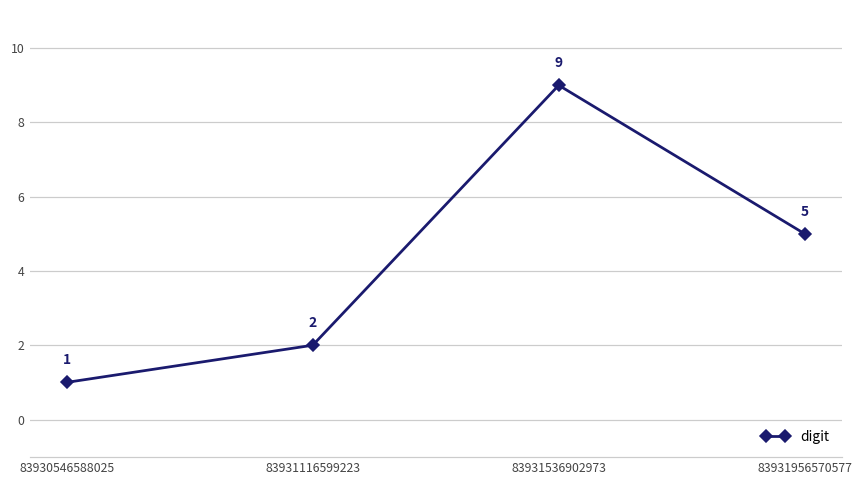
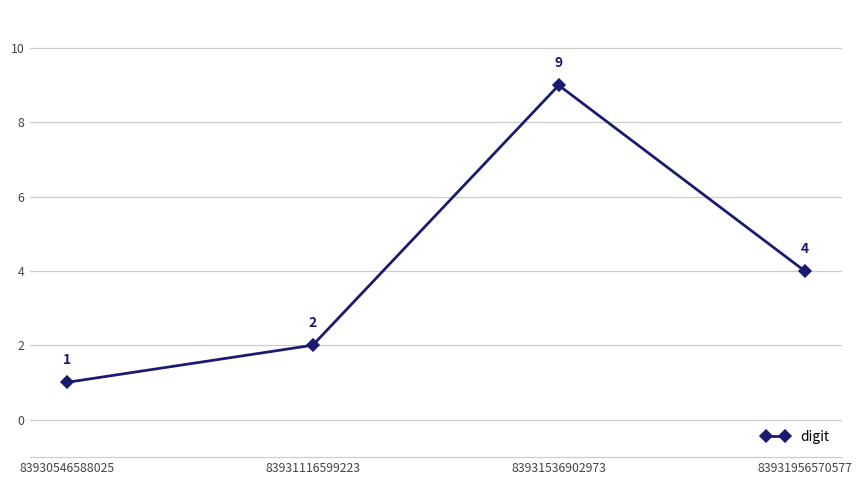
  {
    "83930546588025": 1,
    "83931116599223": 2,
    "83931536902973": 9,
-   "83931956570577": 5
+   "83931956570577": 4
  }
